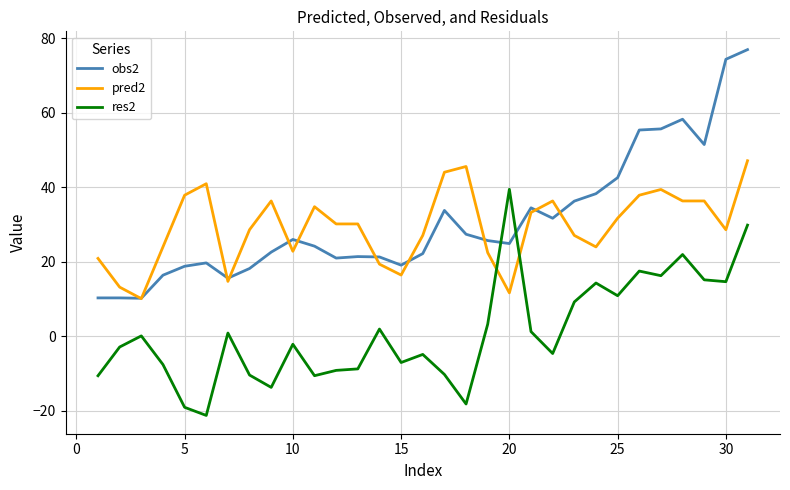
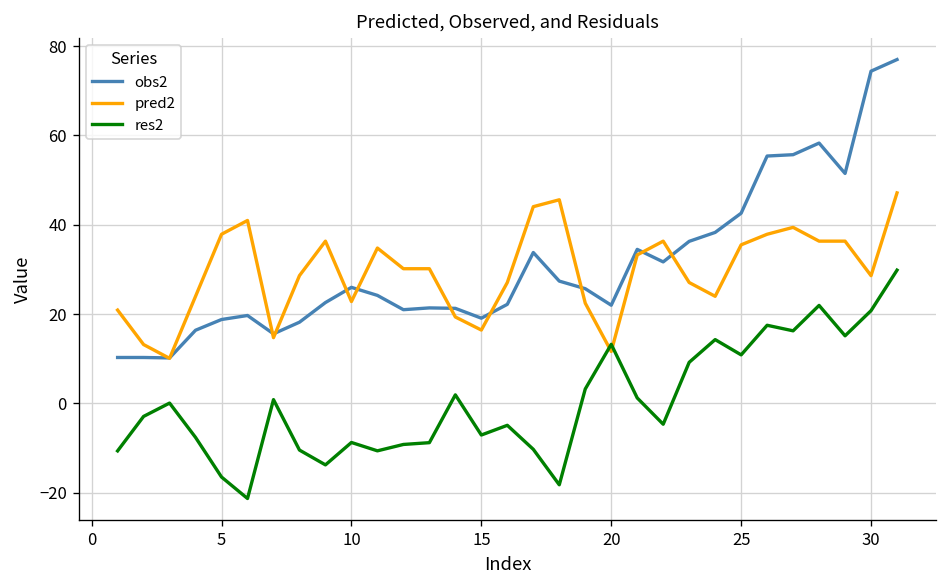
  {
    "obs2": {
      "5": 19,
      "10": 26,
      "15": 19,
-     "20": 25,
+     "20": 22,
      "25": 43,
      "30": 74
    },
    "pred2": {
      "5": 38,
      "10": 23,
      "15": 16,
      "20": 12,
-     "25": 32,
+     "25": 36,
      "30": 29
    },
    "res2": {
-     "5": -19,
-     "10": -2,
+     "5": -16,
+     "10": -9,
      "15": -7,
-     "20": 39,
+     "20": 13,
      "25": 11,
-     "30": 15
+     "30": 21
    }
  }
